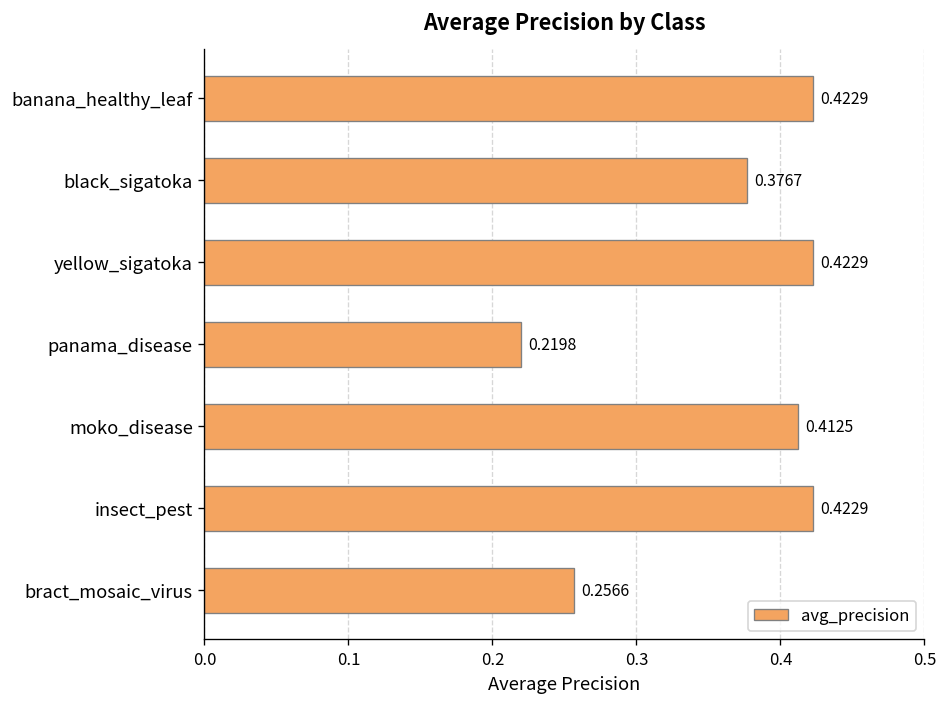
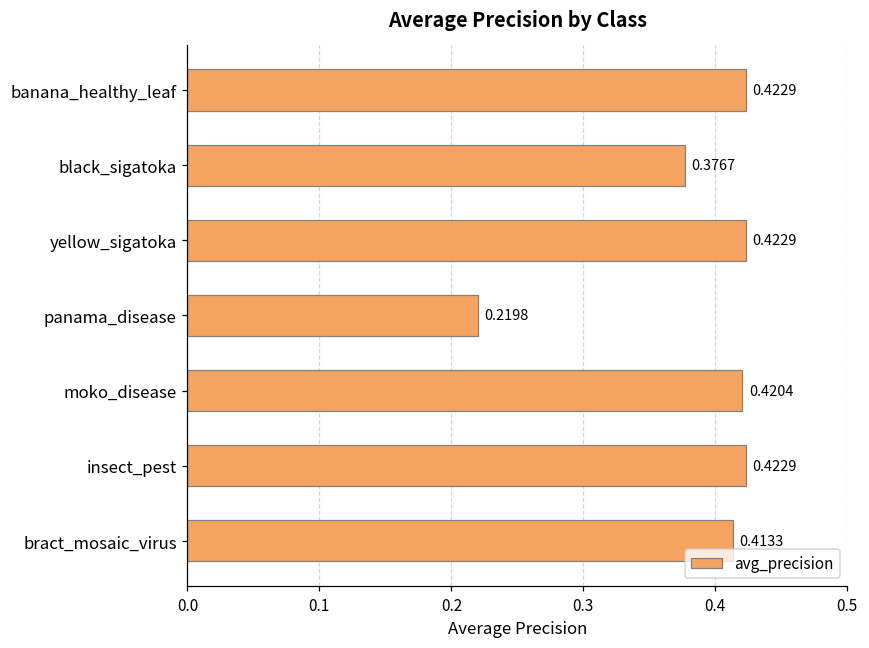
  {
    "banana_healthy_leaf": 0.4229,
    "black_sigatoka": 0.3767,
    "yellow_sigatoka": 0.4229,
    "panama_disease": 0.2198,
-   "moko_disease": 0.4125,
+   "moko_disease": 0.4204,
    "insect_pest": 0.4229,
-   "bract_mosaic_virus": 0.2566
+   "bract_mosaic_virus": 0.4133
  }
